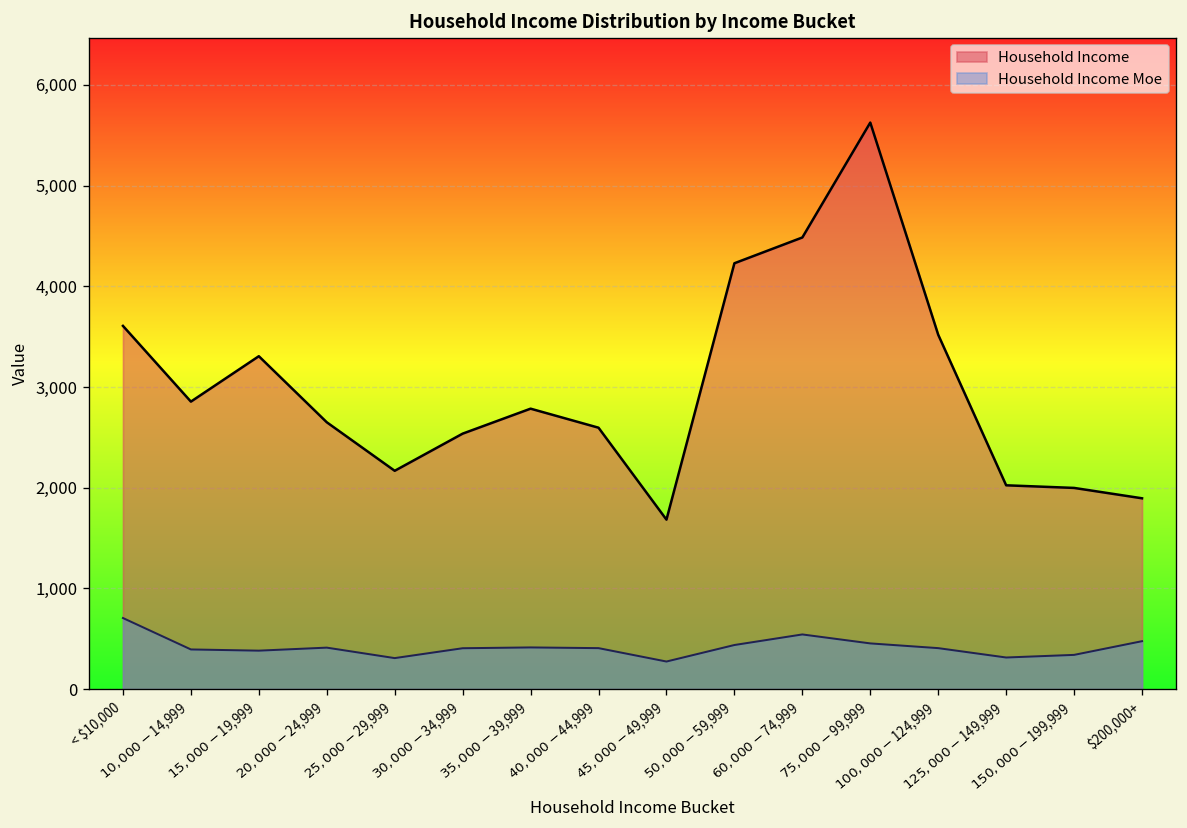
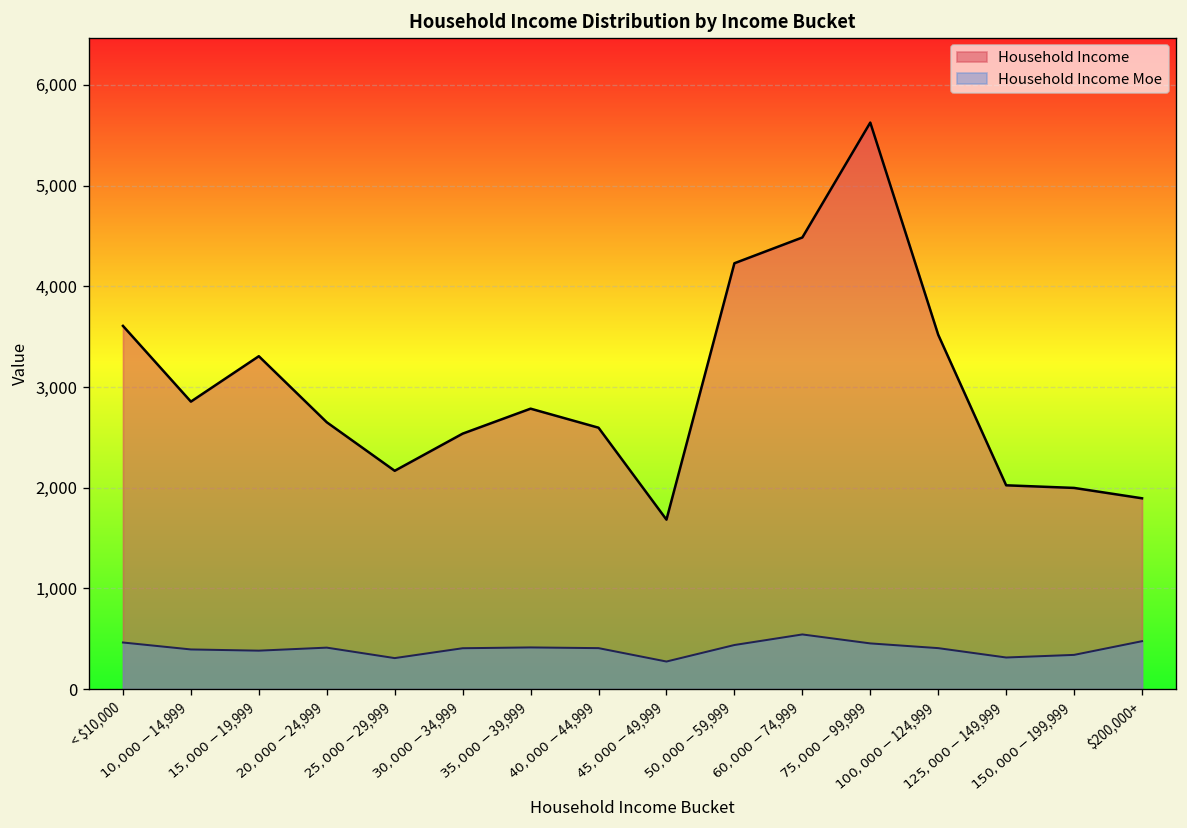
  {
    "Household Income": {
      "< $10,000": "3,600",
      "$200,000+": "1,900"
    },
    "Household Income Moe": {
-     "< $10,000": "700",
+     "< $10,000": "500",
      "$200,000+": "500"
    }
  }
